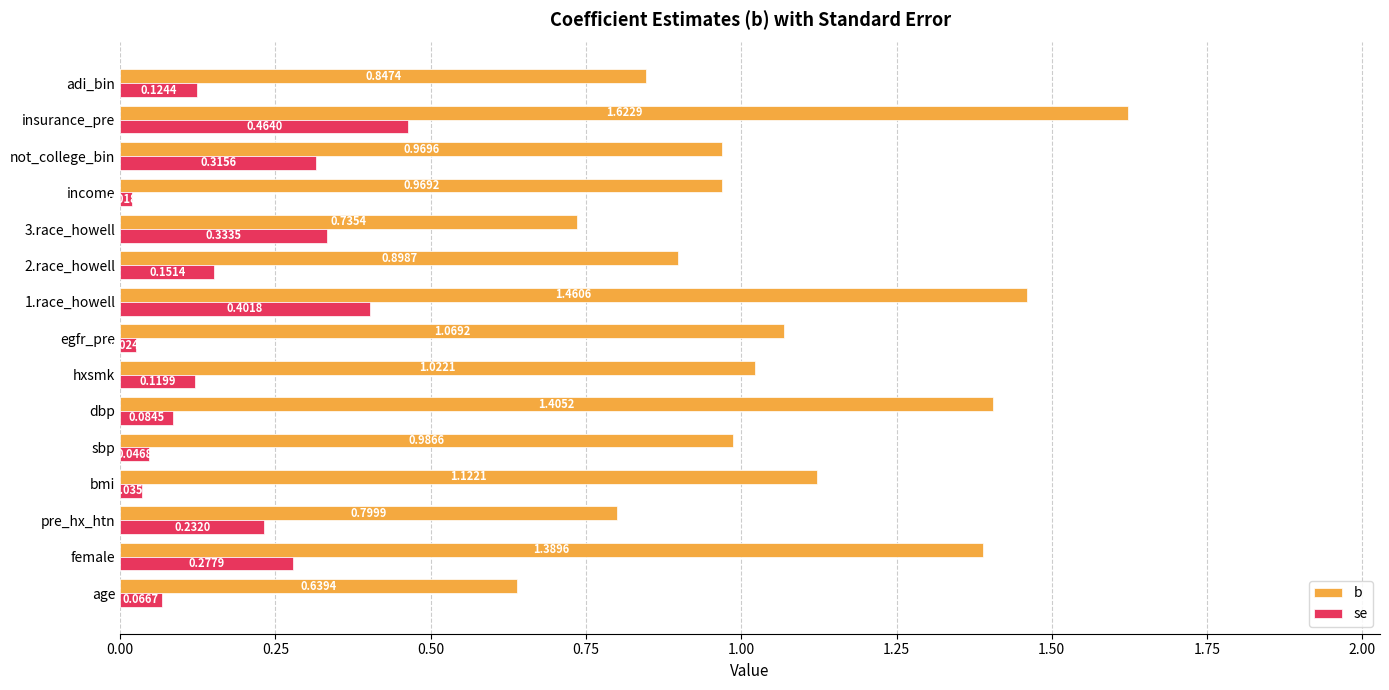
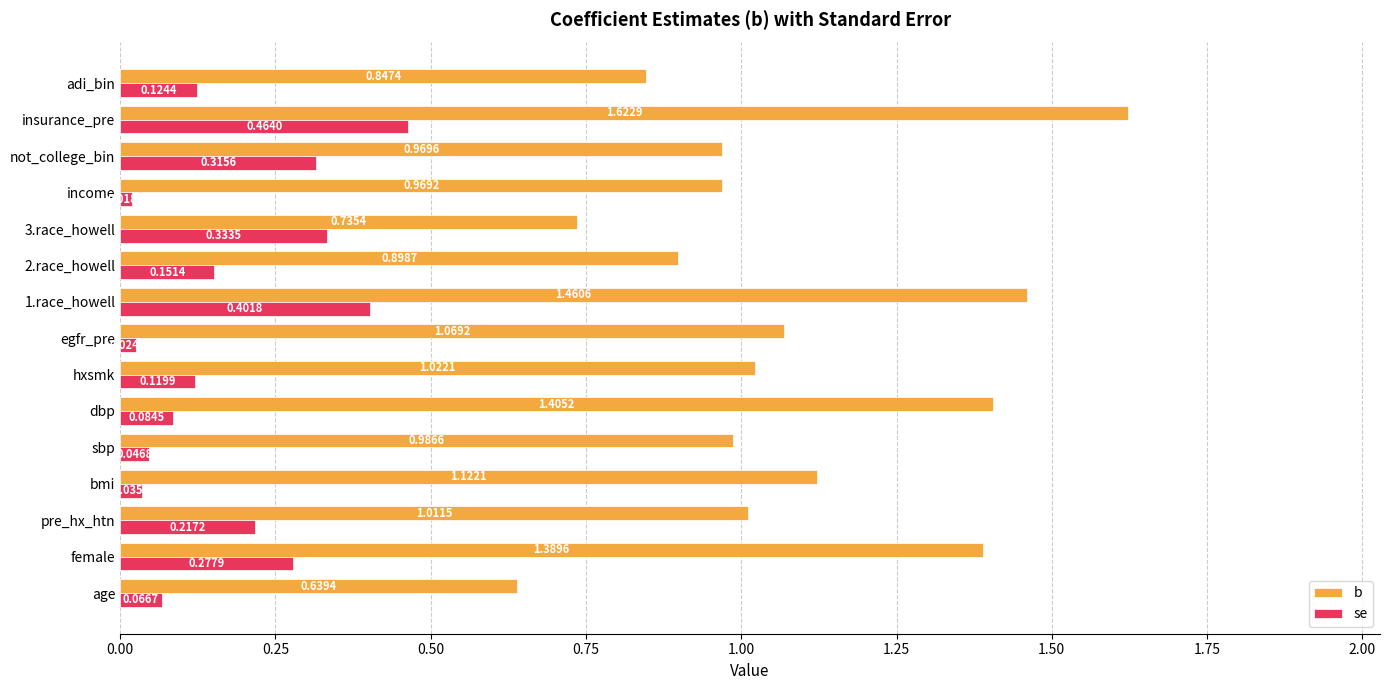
  {
    "b": {
      "adi_bin": 0.8474,
      "insurance_pre": 1.6229,
      "not_college_bin": 0.9696,
      "income": 0.9692,
      "3.race_howell": 0.7354,
      "2.race_howell": 0.8987,
      "1.race_howell": 1.4606,
      "egfr_pre": 1.0692,
      "hxsmk": 1.0221,
      "dbp": 1.4052,
      "sbp": 0.9866,
      "bmi": 1.1221,
-     "pre_hx_htn": 0.7999,
+     "pre_hx_htn": 1.0115,
      "female": 1.3896,
      "age": 0.6394
    },
    "se": {
      "adi_bin": 0.1244,
      "insurance_pre": 0.4640,
      "not_college_bin": 0.3156,
      "3.race_howell": 0.3335,
      "2.race_howell": 0.1514,
      "1.race_howell": 0.4018,
      "hxsmk": 0.1199,
      "dbp": 0.0845,
      "sbp": 0.0468,
-     "pre_hx_htn": 0.2320,
+     "pre_hx_htn": 0.2172,
      "female": 0.2779,
      "age": 0.0667
    }
  }
